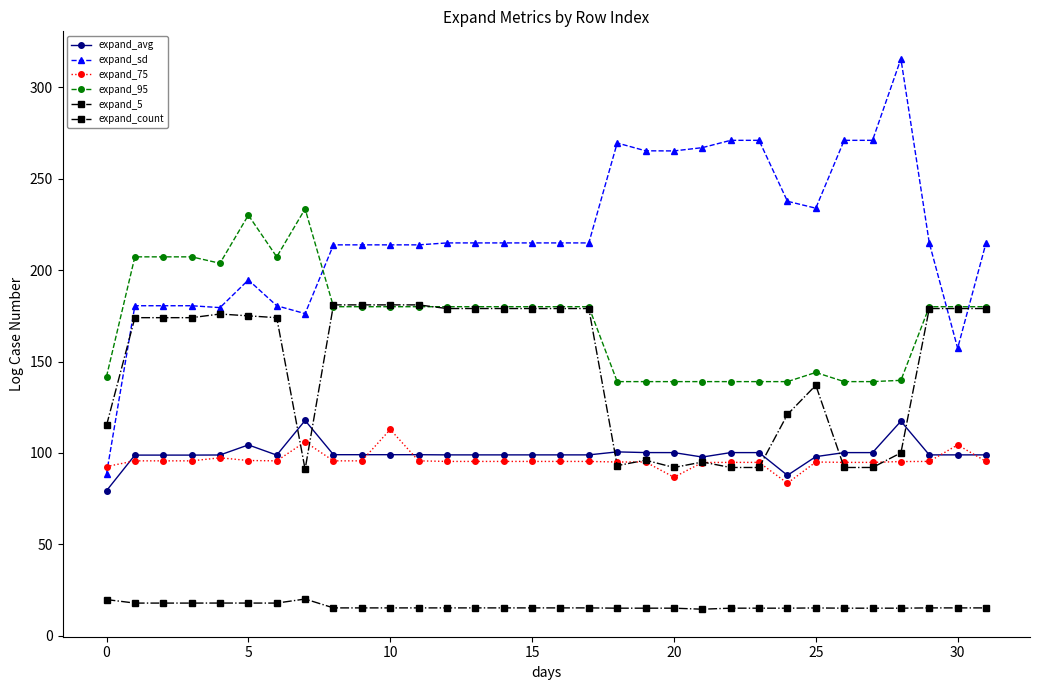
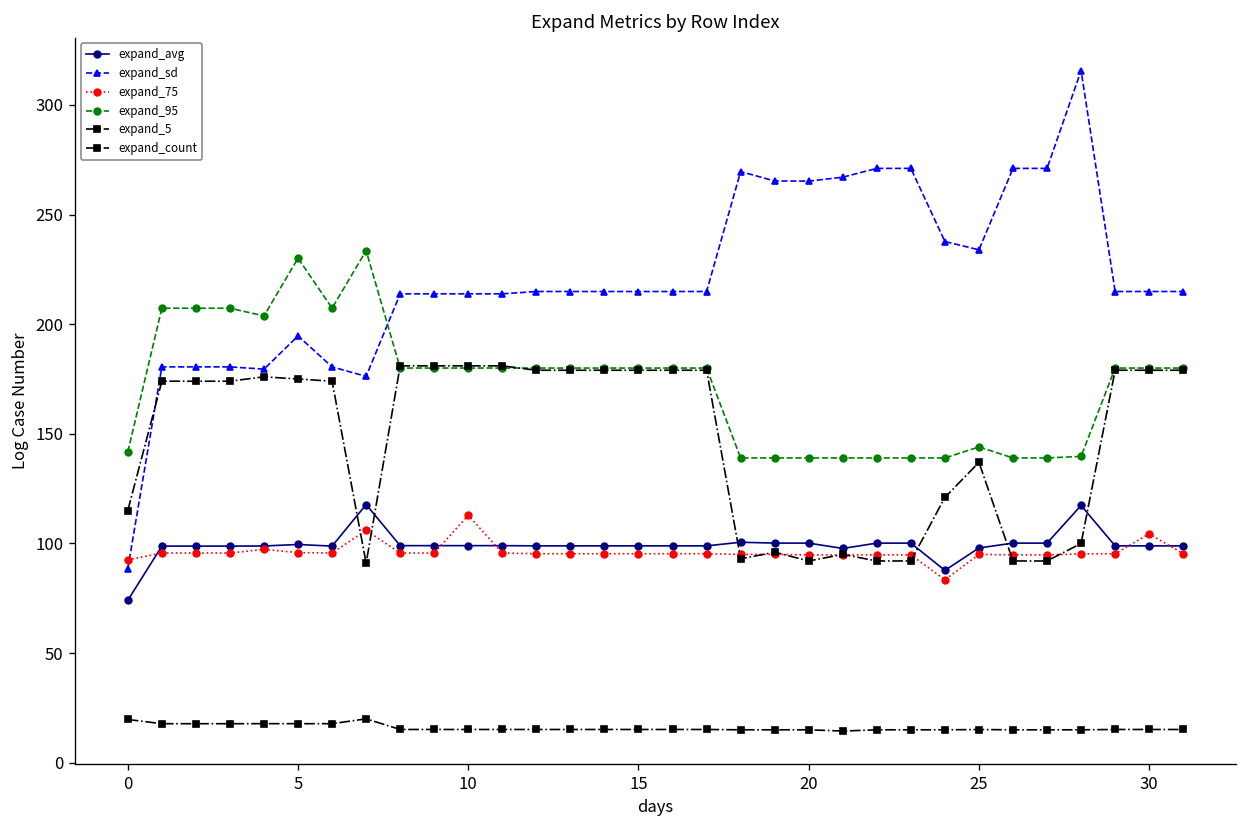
  {
    "expand_avg": {
-     "0": 79,
-     "5": 104,
+     "0": 74,
+     "5": 100,
      "10": 99,
      "15": 99,
      "20": 100,
      "25": 98,
      "30": 99
    },
    "expand_sd": {
      "0": 89,
      "5": 195,
      "10": 214,
      "15": 215,
      "20": 265,
      "25": 234,
-     "30": 157
+     "30": 215
    },
    "expand_75": {
      "0": 93,
      "5": 96,
      "10": 113,
      "15": 95,
-     "20": 87,
+     "20": 95,
      "25": 95,
      "30": 104
    },
    "expand_95": {
      "0": 142,
      "5": 230,
      "20": 139,
      "25": 144
    }
  }
